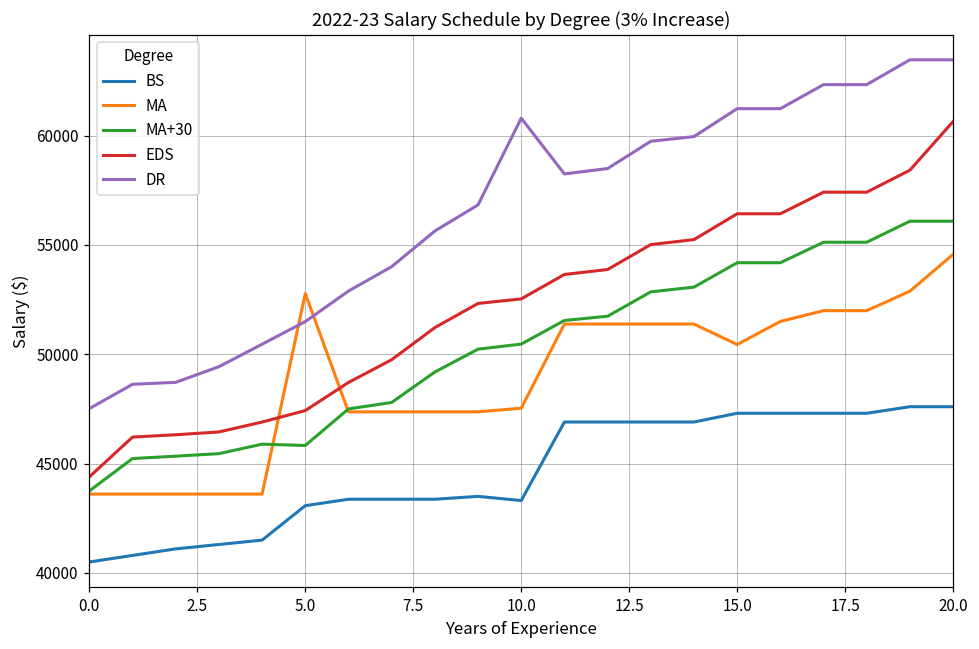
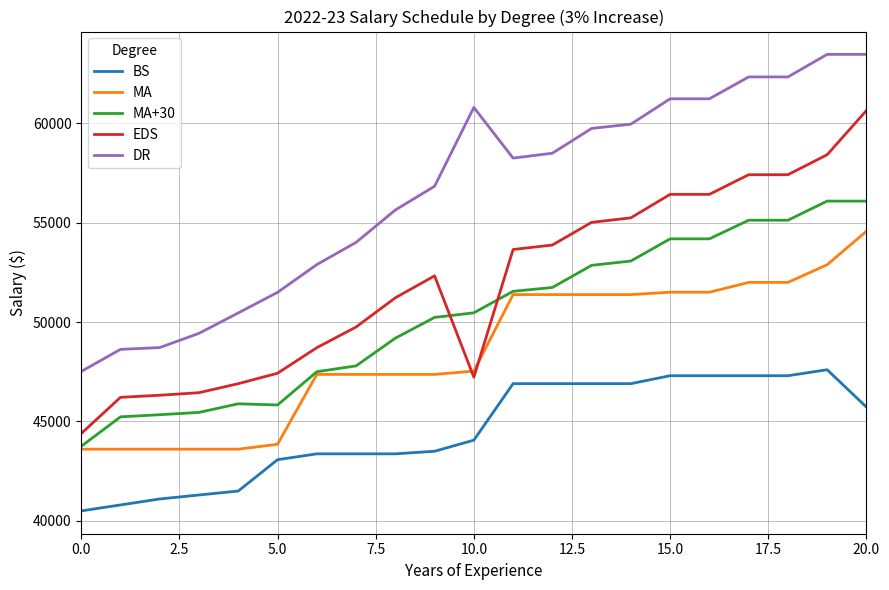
  {
    "BS": {
      "0.0": 40500,
      "5.0": 43100,
-     "10.0": 43300,
+     "10.0": 44100,
      "15.0": 47300,
-     "20.0": 47600
+     "20.0": 45700
    },
    "MA": {
      "0.0": 43600,
-     "5.0": 52800,
+     "5.0": 43900,
      "10.0": 47500,
-     "15.0": 50400,
+     "15.0": 51500,
      "20.0": 54600
    },
    "MA+30": {
      "0.0": 43800,
      "5.0": 45800,
      "10.0": 50500,
      "15.0": 54200,
      "20.0": 56100
    },
    "EDS": {
      "0.0": 44400,
      "5.0": 47400,
-     "10.0": 52500,
+     "10.0": 47200,
      "15.0": 56400,
      "20.0": 60600
    },
    "DR": {
      "0.0": 47500,
      "5.0": 51500,
      "10.0": 60800,
      "15.0": 61200,
      "20.0": 63500
    }
  }
